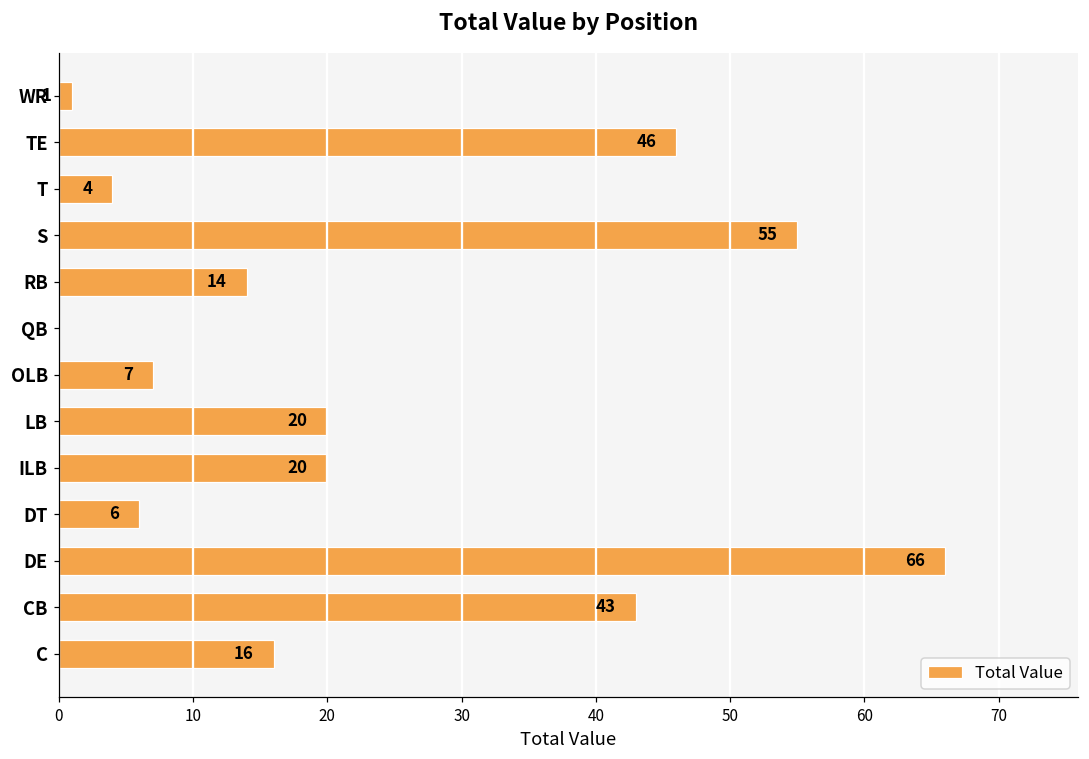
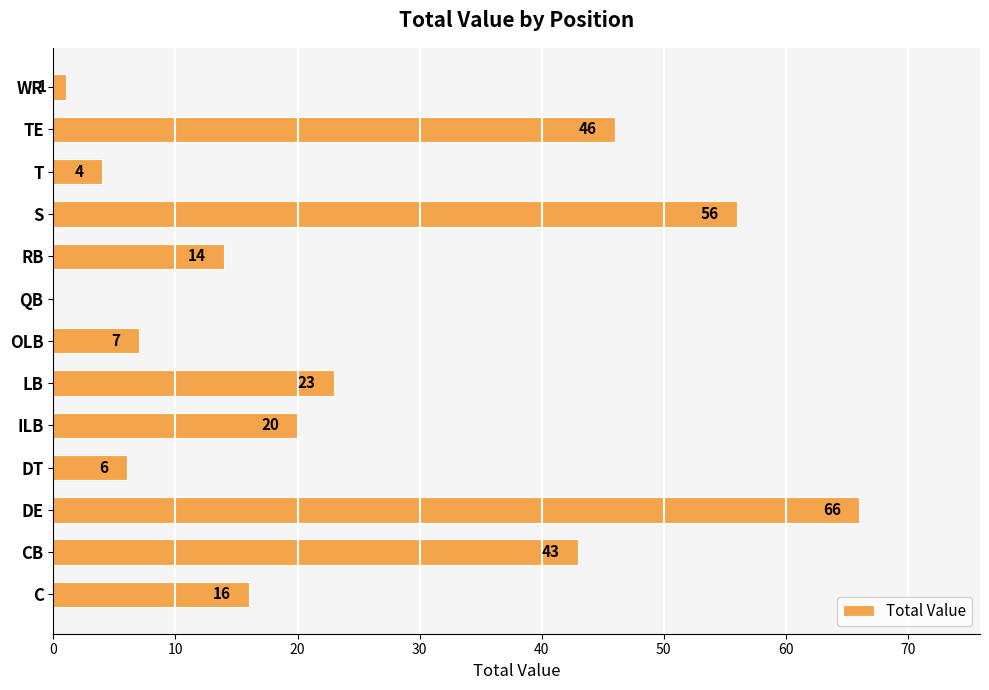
  {
    "WR": 1,
    "TE": 46,
    "T": 4,
-   "S": 55,
+   "S": 56,
    "RB": 14,
    "OLB": 7,
-   "LB": 20,
+   "LB": 23,
    "ILB": 20,
    "DT": 6,
    "DE": 66,
    "CB": 43,
    "C": 16
  }
